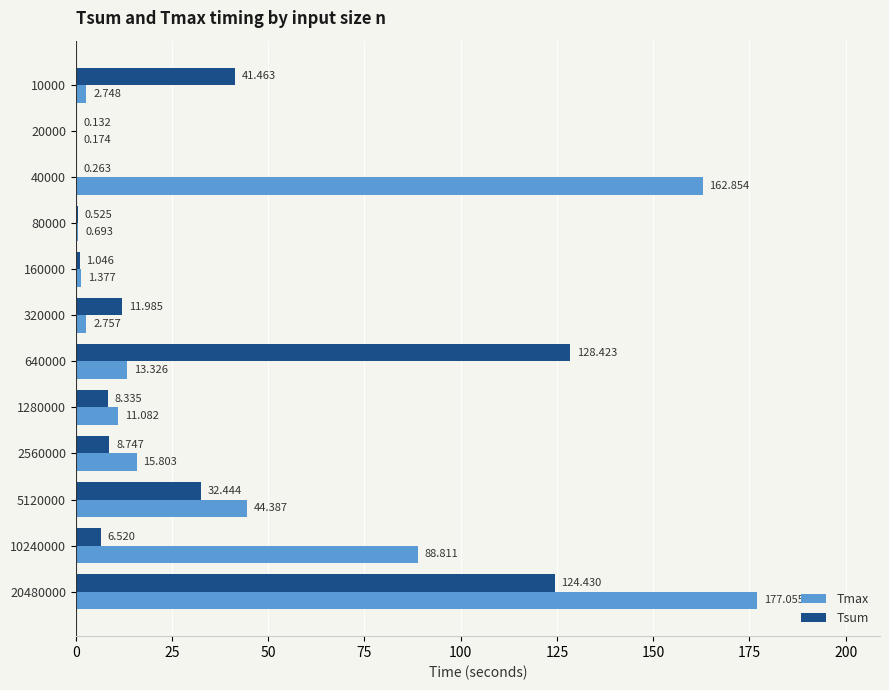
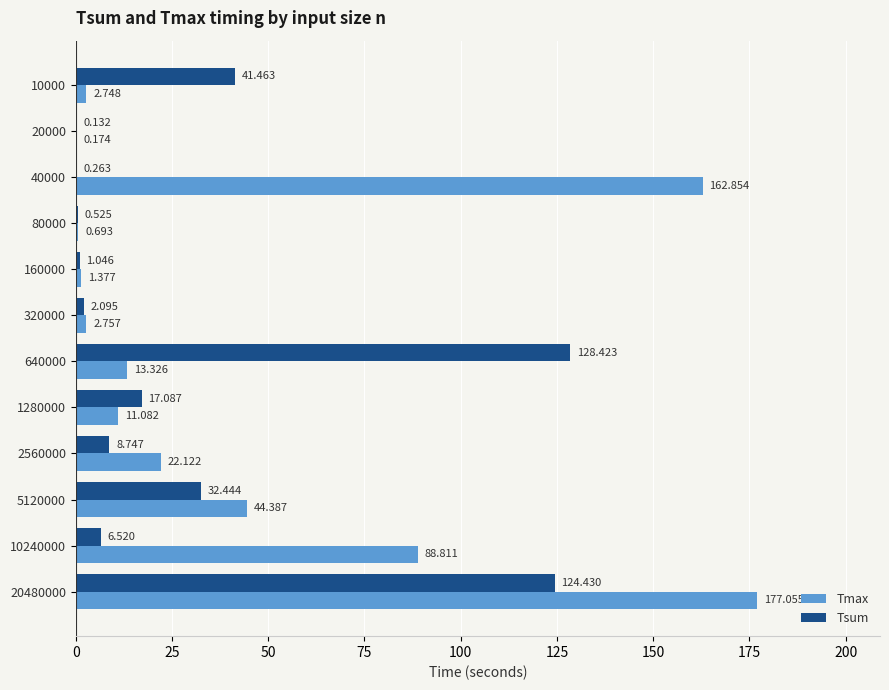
  {
    "Tmax": {
      "10000": 2.748,
      "20000": 0.174,
      "40000": 162.854,
      "80000": 0.693,
      "160000": 1.377,
      "320000": 2.757,
      "640000": 13.326,
      "1280000": 11.082,
-     "2560000": 15.803,
+     "2560000": 22.122,
      "5120000": 44.387,
      "10240000": 88.811,
      "20480000": 177.055
    },
    "Tsum": {
      "10000": 41.463,
      "20000": 0.132,
      "40000": 0.263,
      "80000": 0.525,
      "160000": 1.046,
-     "320000": 11.985,
+     "320000": 2.095,
      "640000": 128.423,
-     "1280000": 8.335,
+     "1280000": 17.087,
      "2560000": 8.747,
      "5120000": 32.444,
      "10240000": 6.520,
      "20480000": 124.430
    }
  }
